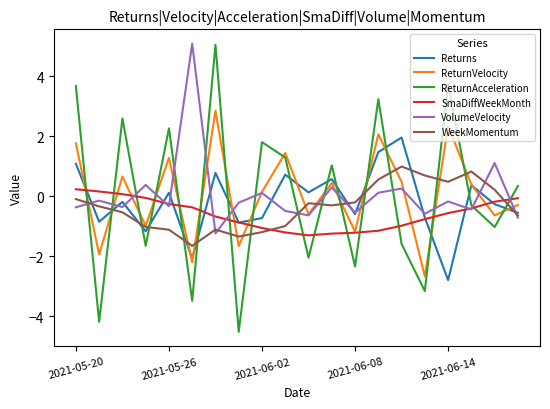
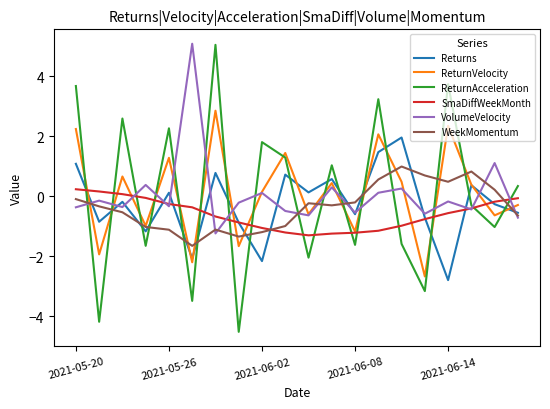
  {
    "Returns": {
      "2021-05-20": 1.1,
      "2021-05-26": 0.1,
-     "2021-06-02": -0.7,
+     "2021-06-02": -2.2,
      "2021-06-14": -2.8
    },
    "ReturnVelocity": {
-     "2021-05-20": 1.8,
+     "2021-05-20": 2.2,
      "2021-05-26": 1.3
    },
    "ReturnAcceleration": {
      "2021-05-20": 3.7,
      "2021-05-26": 2.3,
      "2021-06-02": 1.8,
-     "2021-06-08": -2.3
+     "2021-06-08": -1.6
    },
    "SmaDiffWeekMonth": {
      "2021-05-20": 0.2,
      "2021-06-02": -1.1,
      "2021-06-14": -0.6
    },
    "VolumeVelocity": {
      "2021-05-20": -0.4,
      "2021-06-14": -0.2
    },
    "WeekMomentum": {
      "2021-05-20": -0.1,
      "2021-05-26": -1.1,
      "2021-06-02": -1.2,
      "2021-06-08": -0.2,
      "2021-06-14": 0.5
    }
  }
